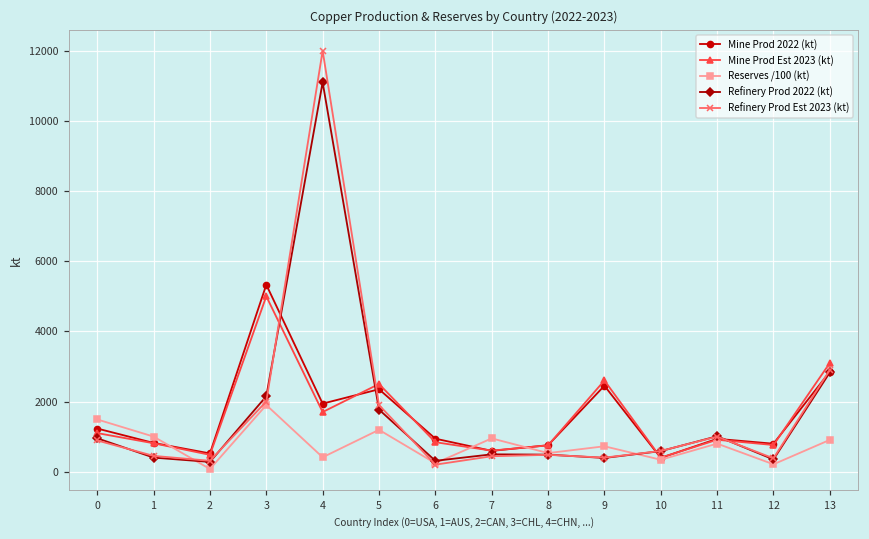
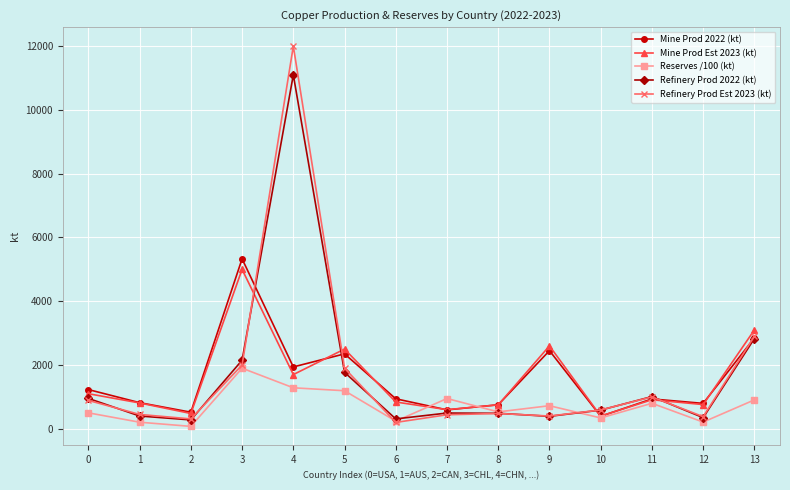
  {
    "Reserves /100 (kt)": {
-     "0": 1500,
-     "1": 1000,
+     "0": 500,
+     "1": 200,
      "2": 100,
      "3": 1900,
-     "4": 400,
+     "4": 1300,
      "5": 1200,
      "7": 900,
      "9": 700,
      "11": 800,
      "12": 200,
      "13": 900
    }
  }
